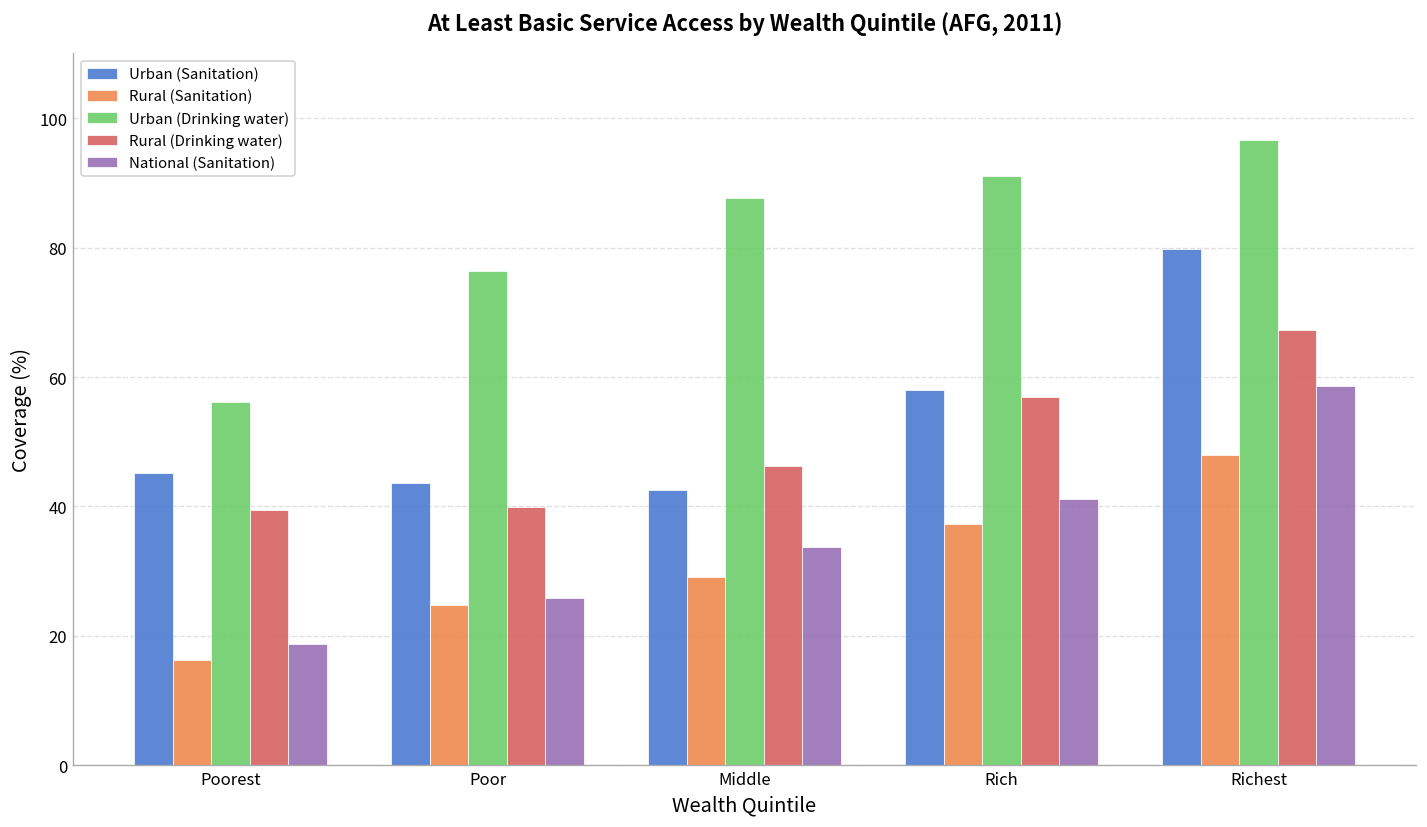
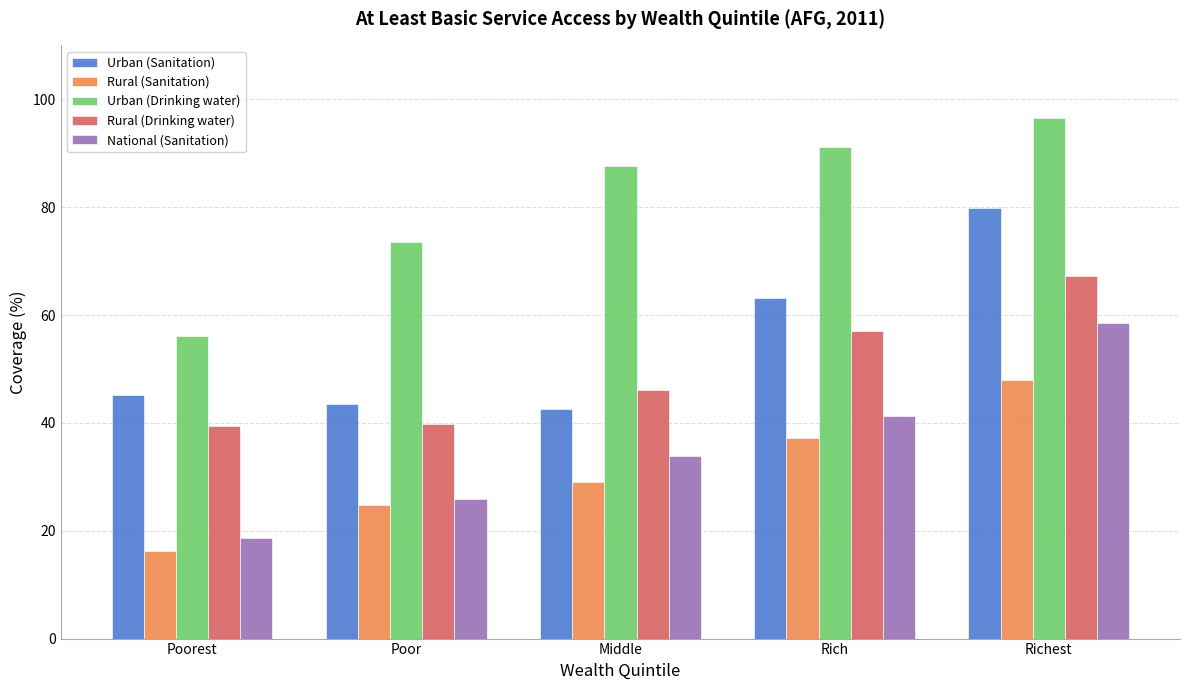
  {
    "Urban (Sanitation)": {
      "Poorest": 45,
      "Poor": 44,
      "Middle": 43,
-     "Rich": 58,
+     "Rich": 63,
      "Richest": 80
    },
    "Urban (Drinking water)": {
      "Poorest": 56,
-     "Poor": 76,
+     "Poor": 74,
      "Middle": 88,
      "Rich": 91,
      "Richest": 97
    },
    "National (Sanitation)": {
      "Poorest": 19,
      "Poor": 26,
      "Middle": 34,
      "Rich": 41,
      "Richest": 59
    }
  }
